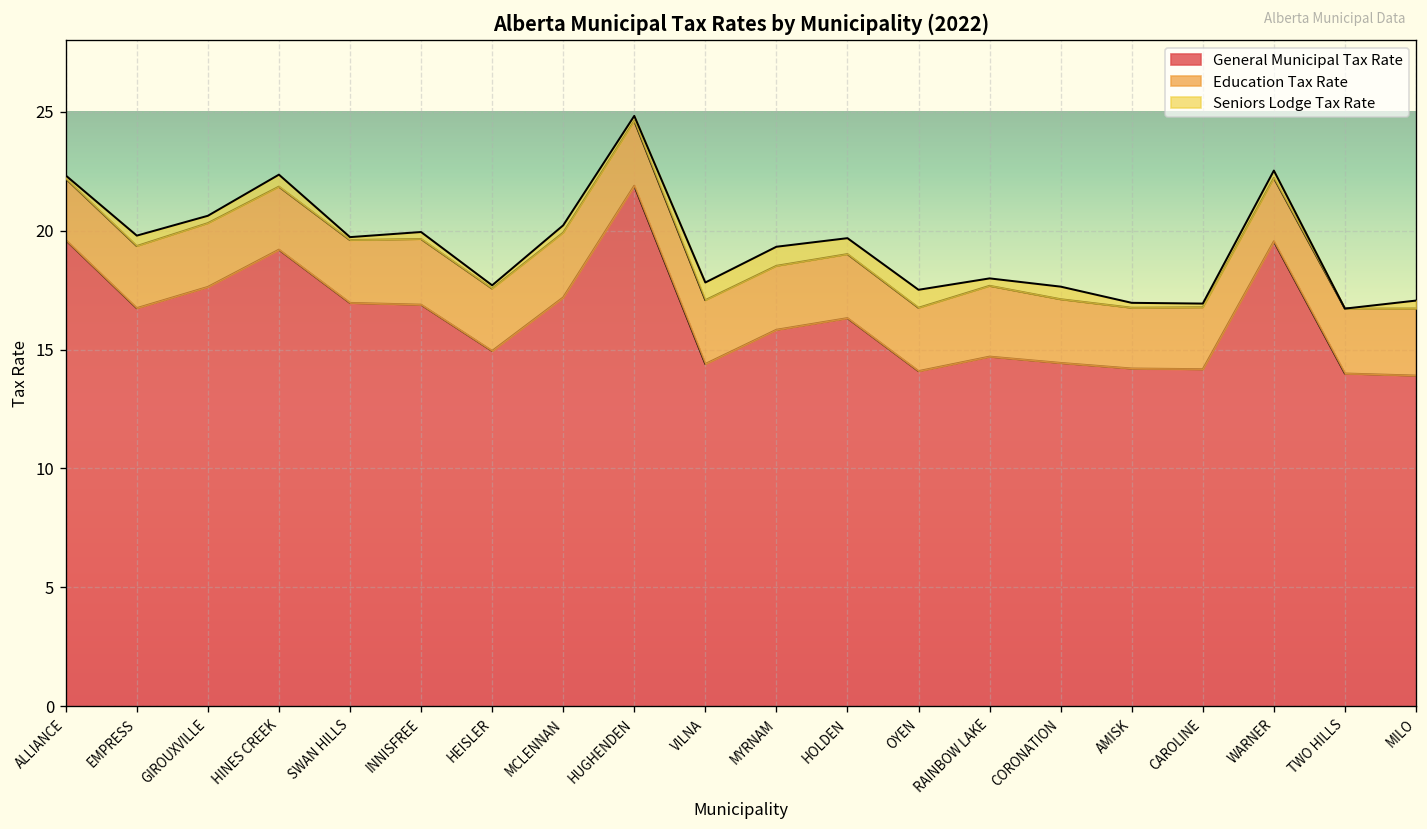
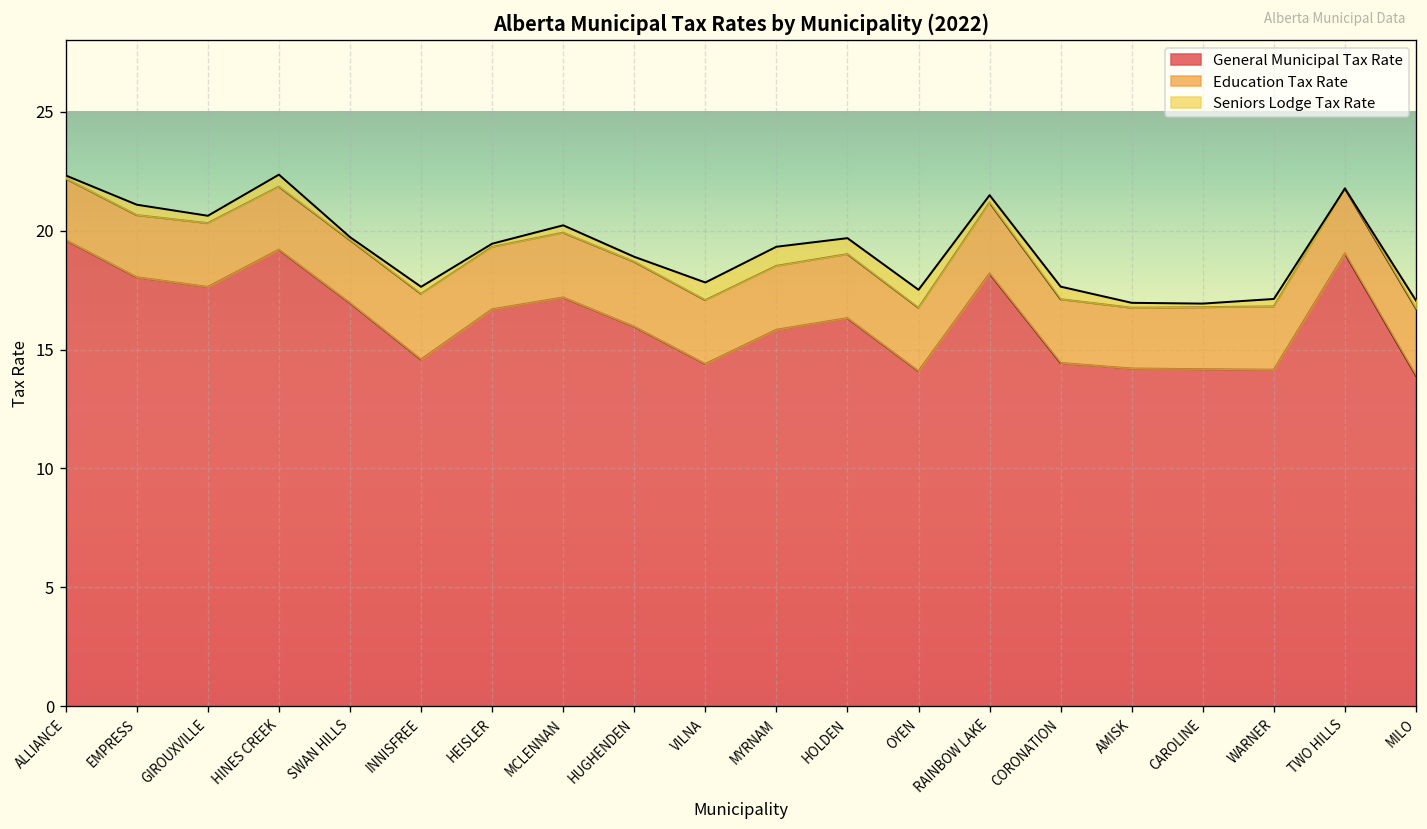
  {
    "General Municipal Tax Rate": {
      "ALLIANCE": 19.6,
-     "EMPRESS": 16.7,
+     "EMPRESS": 18.0,
      "GIROUXVILLE": 17.6,
      "HINES CREEK": 19.2,
      "SWAN HILLS": 17.0,
-     "INNISFREE": 16.9,
-     "HEISLER": 14.9,
+     "INNISFREE": 14.6,
+     "HEISLER": 16.7,
      "MCLENNAN": 17.2,
-     "HUGHENDEN": 21.9,
+     "HUGHENDEN": 16.0,
      "VILNA": 14.4,
      "MYRNAM": 15.8,
      "HOLDEN": 16.3,
      "OYEN": 14.1,
-     "RAINBOW LAKE": 14.7,
+     "RAINBOW LAKE": 18.2,
      "CORONATION": 14.4,
      "AMISK": 14.2,
      "CAROLINE": 14.2,
-     "WARNER": 19.6,
-     "TWO HILLS": 14.0,
+     "WARNER": 14.2,
+     "TWO HILLS": 19.0,
      "MILO": 13.9
    }
  }
